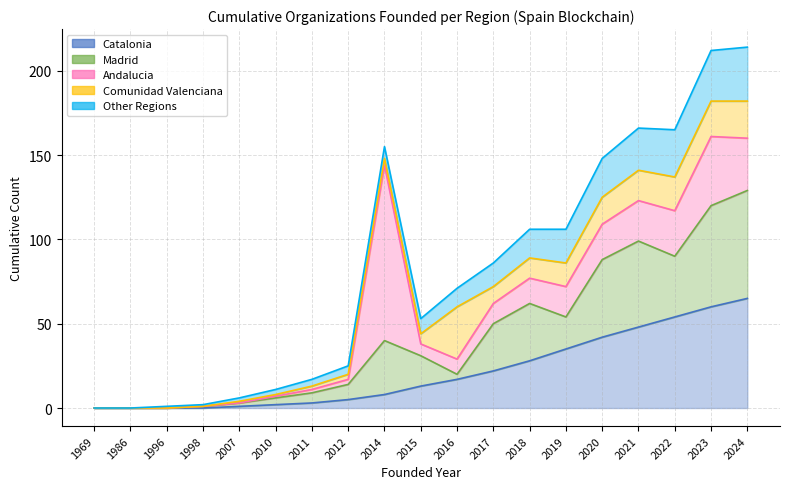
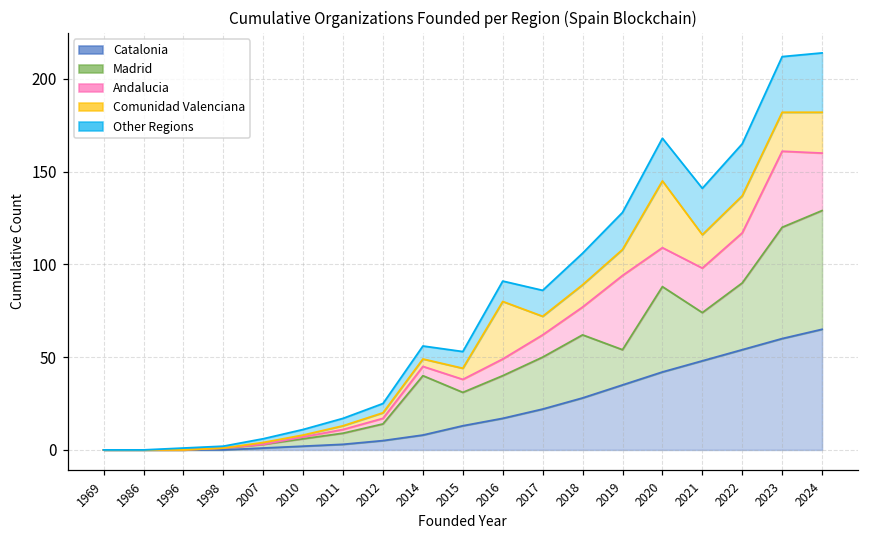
  {
    "Madrid": {
      "2011": 6,
      "2012": 9,
      "2014": 32,
      "2015": 18,
-     "2016": 3,
+     "2016": 23,
      "2017": 28,
      "2018": 34,
      "2019": 19,
      "2020": 46,
-     "2021": 51,
+     "2021": 26,
      "2022": 36,
      "2023": 60,
      "2024": 64
    },
    "Andalucia": {
      "2011": 2,
      "2012": 3,
-     "2014": 104,
+     "2014": 5,
      "2015": 7,
      "2016": 9,
      "2017": 12,
      "2018": 15,
-     "2019": 18,
+     "2019": 40,
      "2020": 21,
      "2021": 24,
      "2022": 27,
      "2023": 41,
      "2024": 31
    },
    "Comunidad Valenciana": {
      "2011": 2,
      "2012": 3,
      "2014": 4,
      "2015": 6,
      "2016": 31,
      "2017": 10,
      "2018": 12,
      "2019": 14,
-     "2020": 16,
+     "2020": 36,
      "2021": 18,
      "2022": 20,
      "2023": 21,
      "2024": 22
    }
  }
